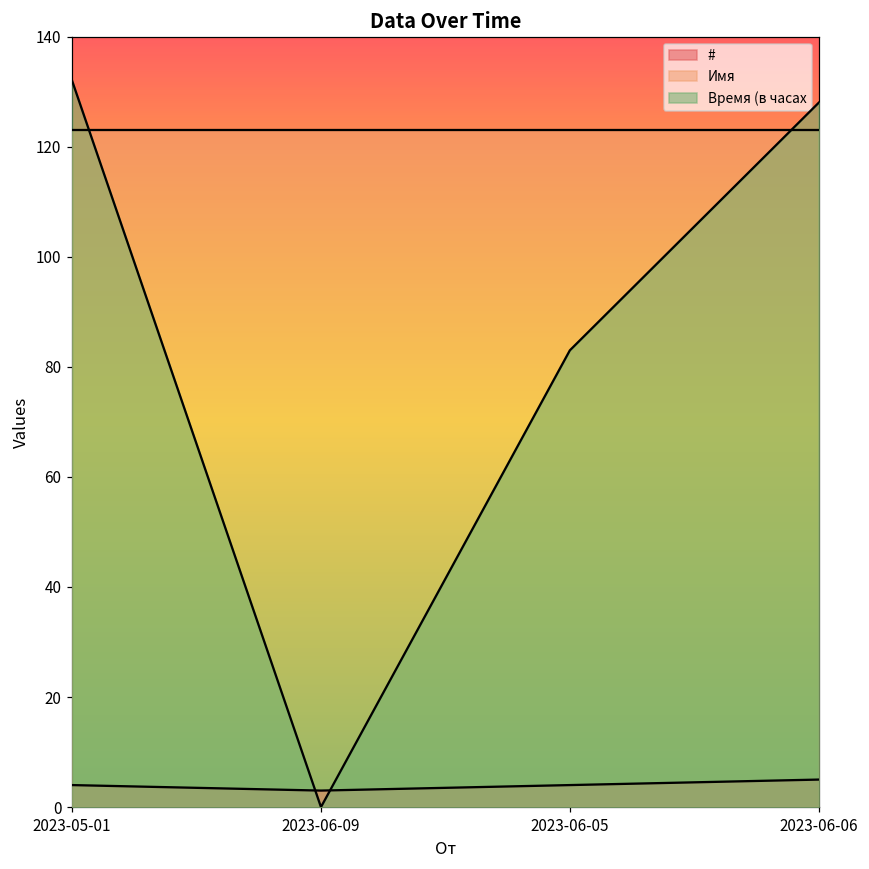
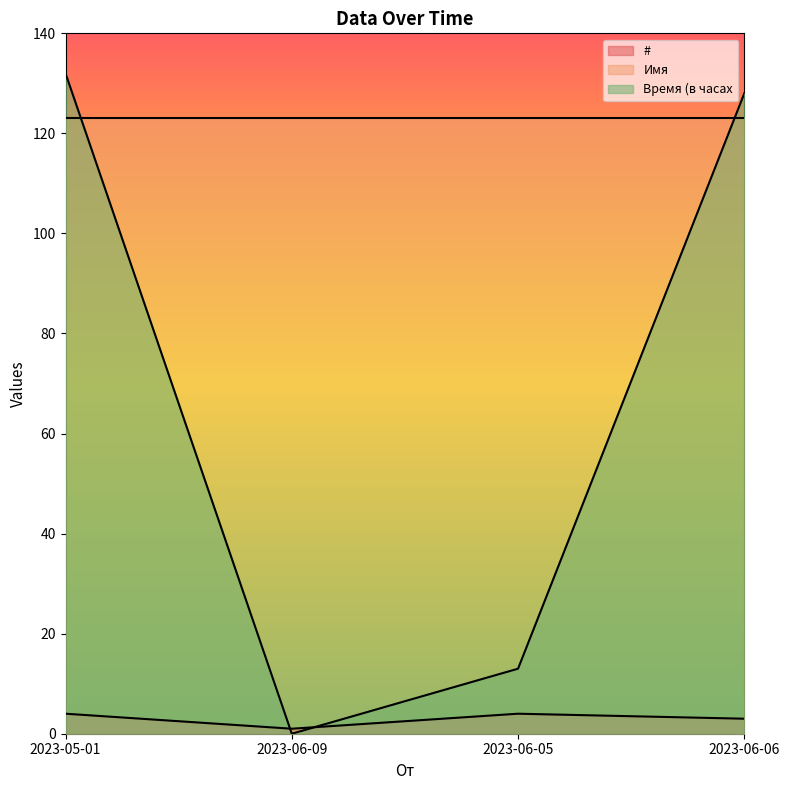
  {
    "#": {
      "2023-05-01": 4,
-     "2023-06-09": 3,
+     "2023-06-09": 1,
      "2023-06-05": 4,
-     "2023-06-06": 5
+     "2023-06-06": 3
    },
    "Имя": {
      "2023-05-01": 123,
      "2023-06-09": 123,
      "2023-06-05": 123,
      "2023-06-06": 123
    },
    "Время (в часах": {
      "2023-05-01": 132,
      "2023-06-09": 0,
-     "2023-06-05": 83,
+     "2023-06-05": 13,
      "2023-06-06": 128
    }
  }
